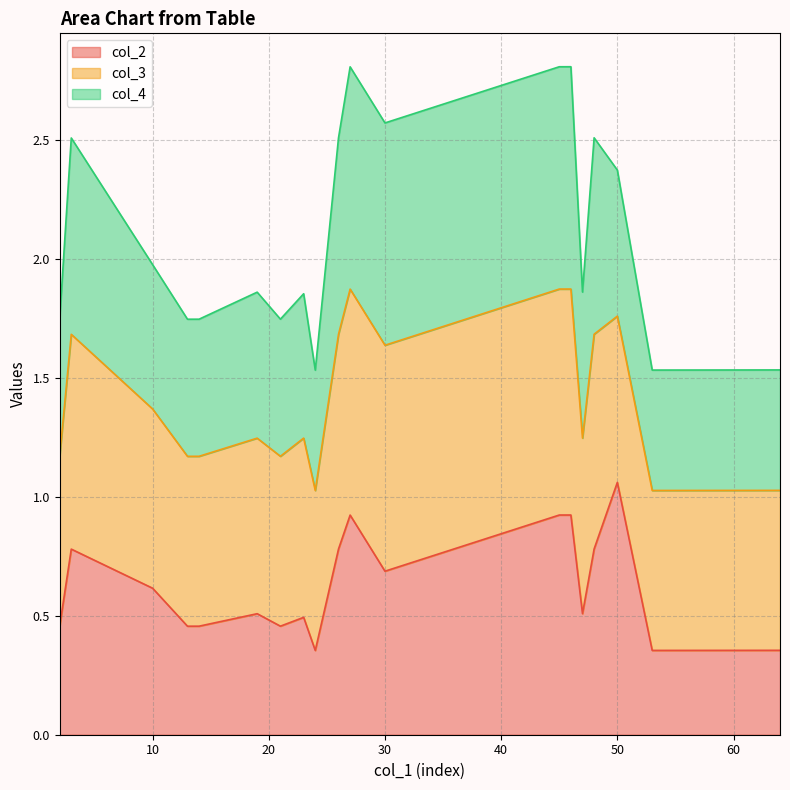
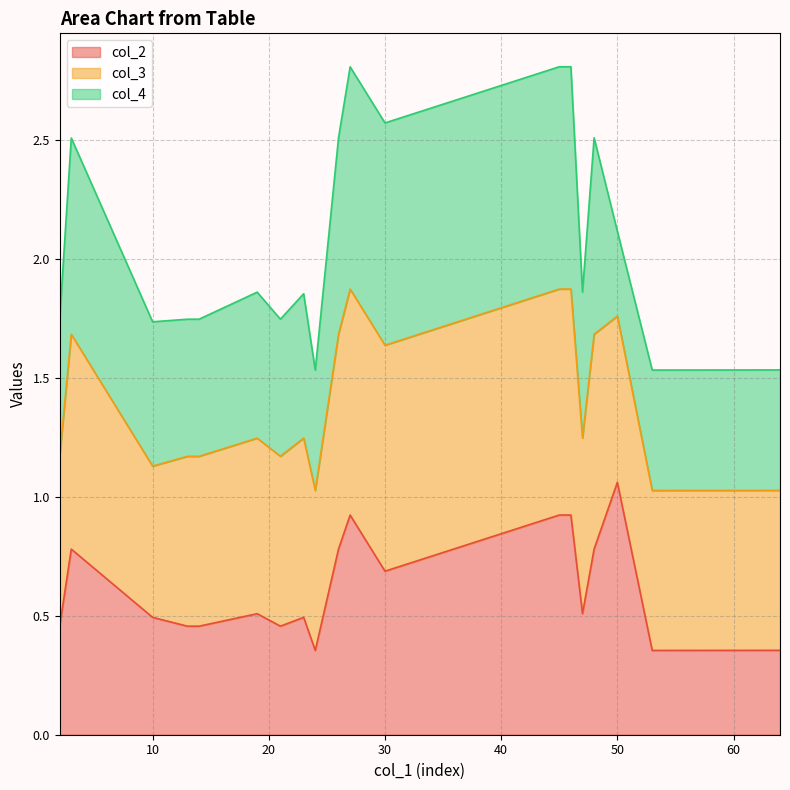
  {
    "col_2": {
-     "10": 0.62,
+     "10": 0.49,
      "30": 0.69,
      "50": 1.06
    },
    "col_3": {
-     "10": 0.75,
+     "10": 0.64,
      "30": 0.95,
      "50": 0.70
    },
    "col_4": {
      "10": 0.61,
      "30": 0.93,
-     "50": 0.61
+     "50": 0.36
    }
  }
